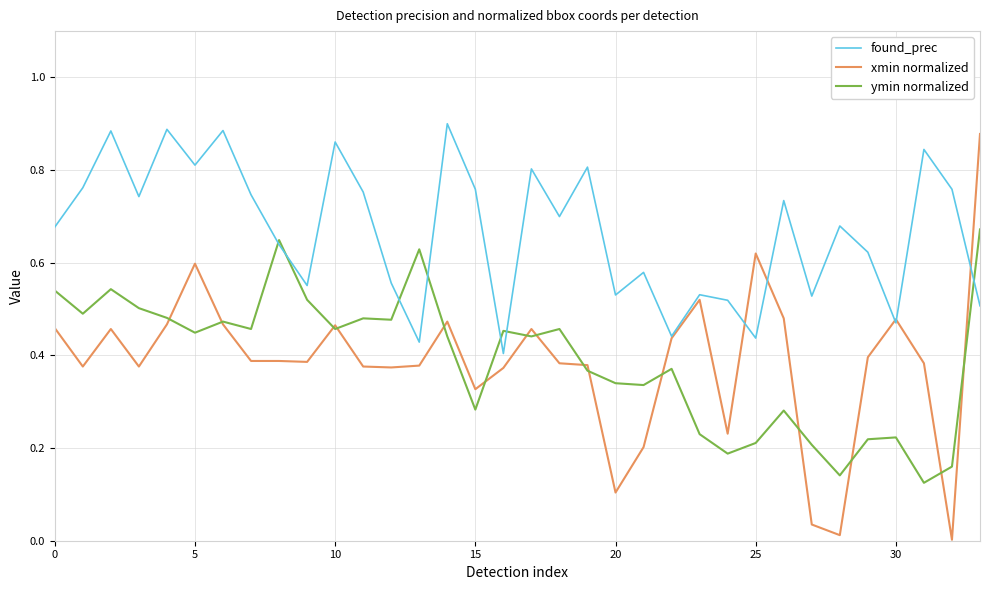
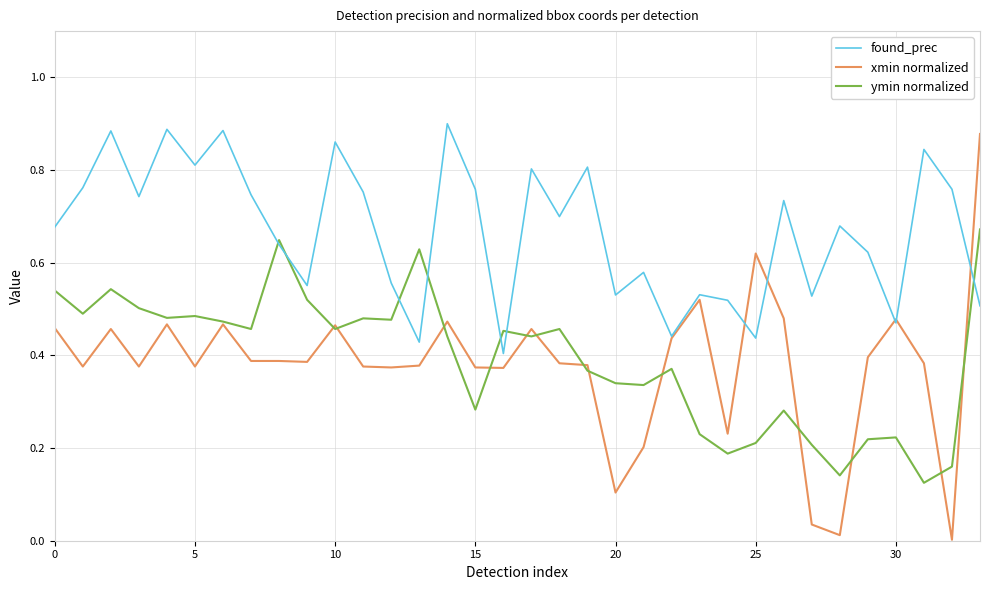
  {
    "found_prec": {
      "0": 0.68,
      "5": 0.81,
      "10": 0.86,
      "15": 0.76,
      "20": 0.53,
      "25": 0.44,
      "30": 0.47
    },
    "xmin normalized": {
      "0": 0.46,
-     "5": 0.60,
+     "5": 0.38,
      "10": 0.47,
-     "15": 0.33,
+     "15": 0.37,
      "20": 0.10,
      "25": 0.62,
      "30": 0.48
    },
    "ymin normalized": {
      "0": 0.54,
-     "5": 0.45,
+     "5": 0.49,
      "10": 0.46,
      "15": 0.28,
      "20": 0.34,
      "25": 0.21,
      "30": 0.22
    }
  }
